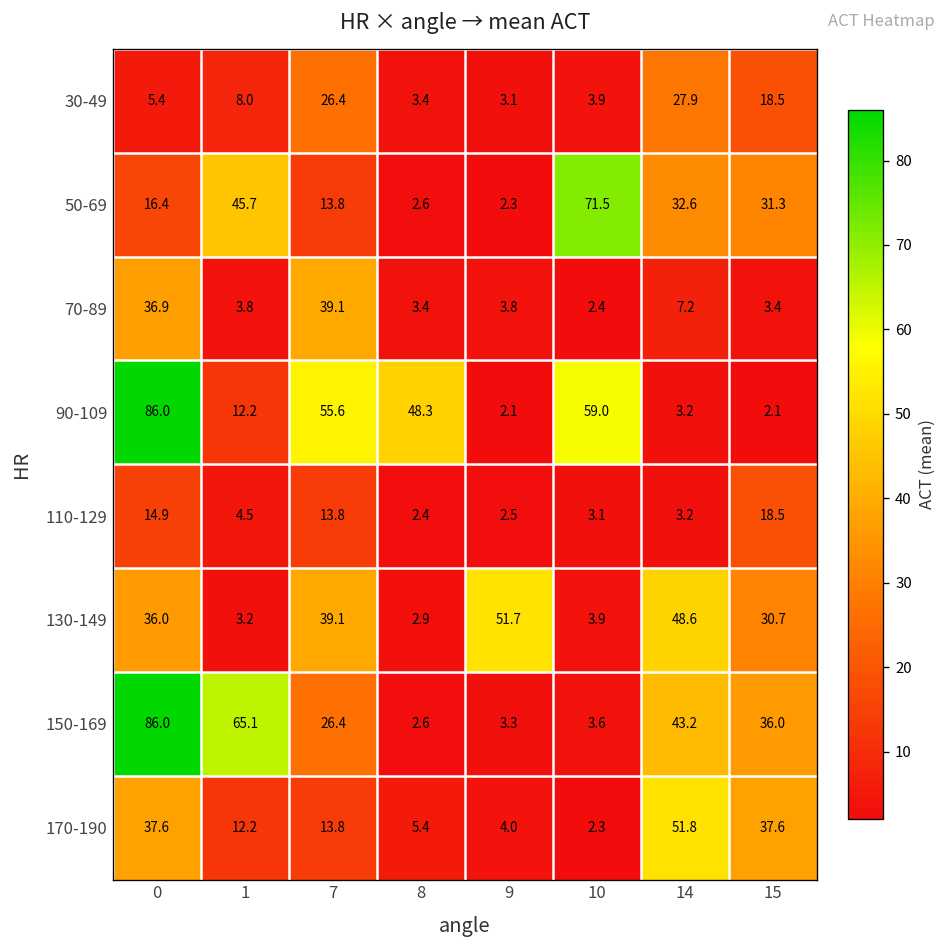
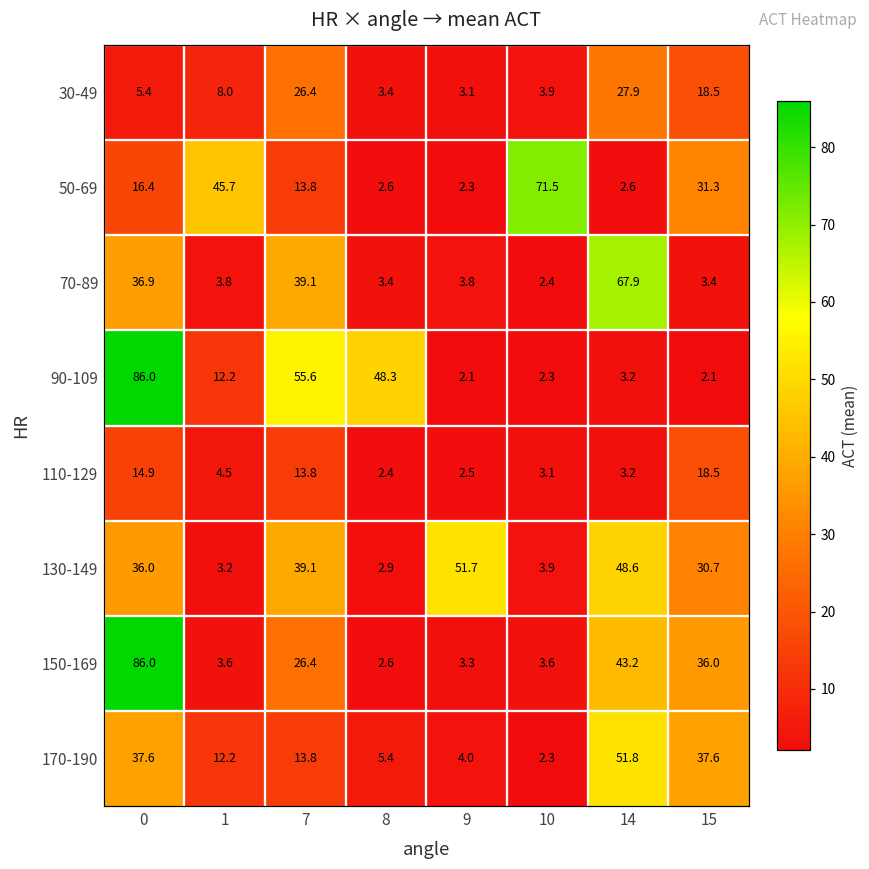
  {
    "30-49": {
      "0": 5.4,
      "1": 8.0,
      "7": 26.4,
      "8": 3.4,
      "9": 3.1,
      "10": 3.9,
      "14": 27.9,
      "15": 18.5
    },
    "50-69": {
      "0": 16.4,
      "1": 45.7,
      "7": 13.8,
      "8": 2.6,
      "9": 2.3,
      "10": 71.5,
-     "14": 32.6,
+     "14": 2.6,
      "15": 31.3
    },
    "70-89": {
      "0": 36.9,
      "1": 3.8,
      "7": 39.1,
      "8": 3.4,
      "9": 3.8,
      "10": 2.4,
-     "14": 7.2,
+     "14": 67.9,
      "15": 3.4
    },
    "90-109": {
      "0": 86.0,
      "1": 12.2,
      "7": 55.6,
      "8": 48.3,
      "9": 2.1,
-     "10": 59.0,
+     "10": 2.3,
      "14": 3.2,
      "15": 2.1
    },
    "110-129": {
      "0": 14.9,
      "1": 4.5,
      "7": 13.8,
      "8": 2.4,
      "9": 2.5,
      "10": 3.1,
      "14": 3.2,
      "15": 18.5
    },
    "130-149": {
      "0": 36.0,
      "1": 3.2,
      "7": 39.1,
      "8": 2.9,
      "9": 51.7,
      "10": 3.9,
      "14": 48.6,
      "15": 30.7
    },
    "150-169": {
      "0": 86.0,
-     "1": 65.1,
+     "1": 3.6,
      "7": 26.4,
      "8": 2.6,
      "9": 3.3,
      "10": 3.6,
      "14": 43.2,
      "15": 36.0
    },
    "170-190": {
      "0": 37.6,
      "1": 12.2,
      "7": 13.8,
      "8": 5.4,
      "9": 4.0,
      "10": 2.3,
      "14": 51.8,
      "15": 37.6
    }
  }
